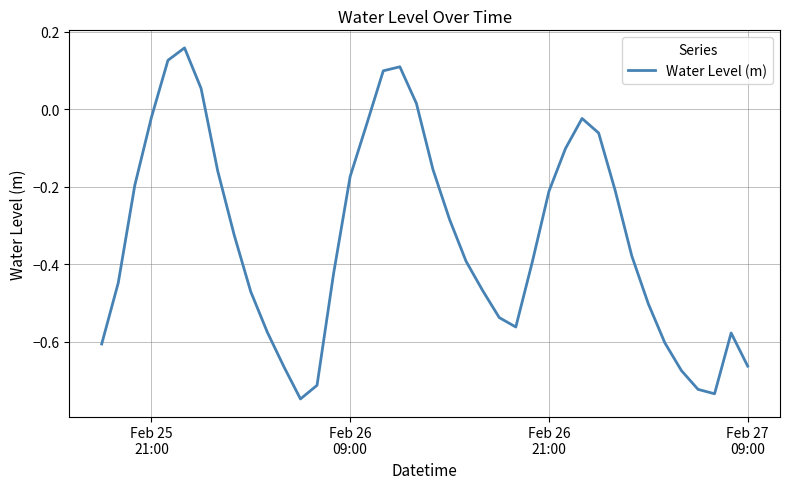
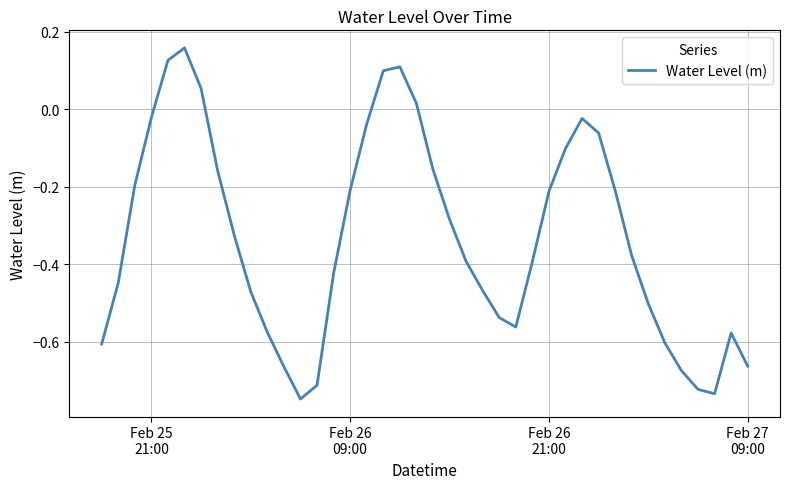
  {
    "Feb 25 21:00": -0.02,
-   "Feb 26 09:00": -0.17,
+   "Feb 26 09:00": -0.21,
    "Feb 26 21:00": -0.21,
    "Feb 27 09:00": -0.66
  }
